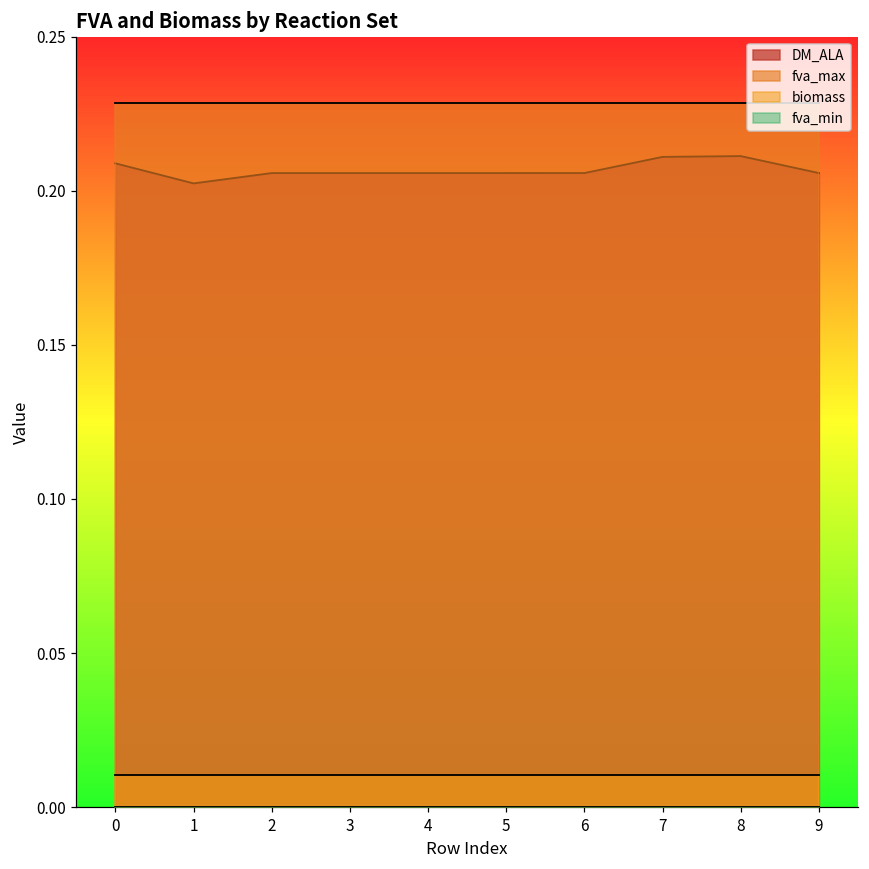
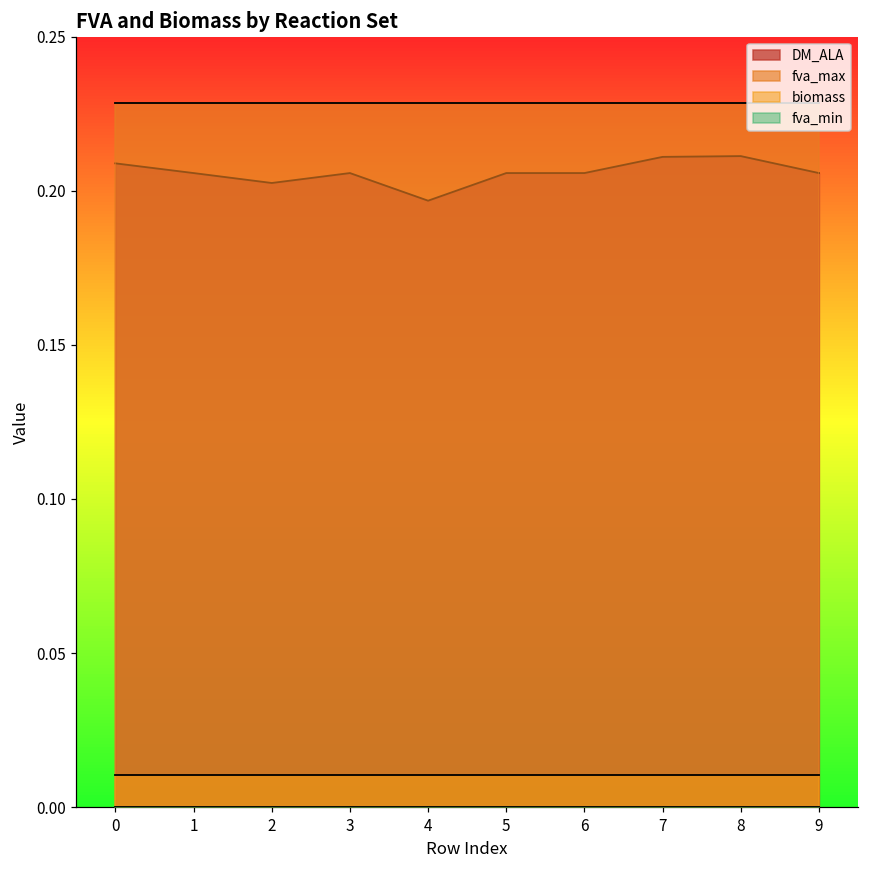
  {
    "DM_ALA": {
      "0": 0.209,
-     "1": 0.202,
-     "2": 0.206,
+     "1": 0.206,
+     "2": 0.203,
      "3": 0.206,
-     "4": 0.206,
+     "4": 0.197,
      "5": 0.206,
      "6": 0.206,
      "7": 0.211,
      "8": 0.211,
      "9": 0.206
    },
    "fva_min": {
      "0": 0.000,
      "1": 0.000,
      "2": 0.000,
      "3": 0.000,
      "4": 0.000,
      "5": 0.000,
      "6": 0.000,
      "7": 0.000,
      "8": 0.000,
      "9": 0.000
    }
  }
